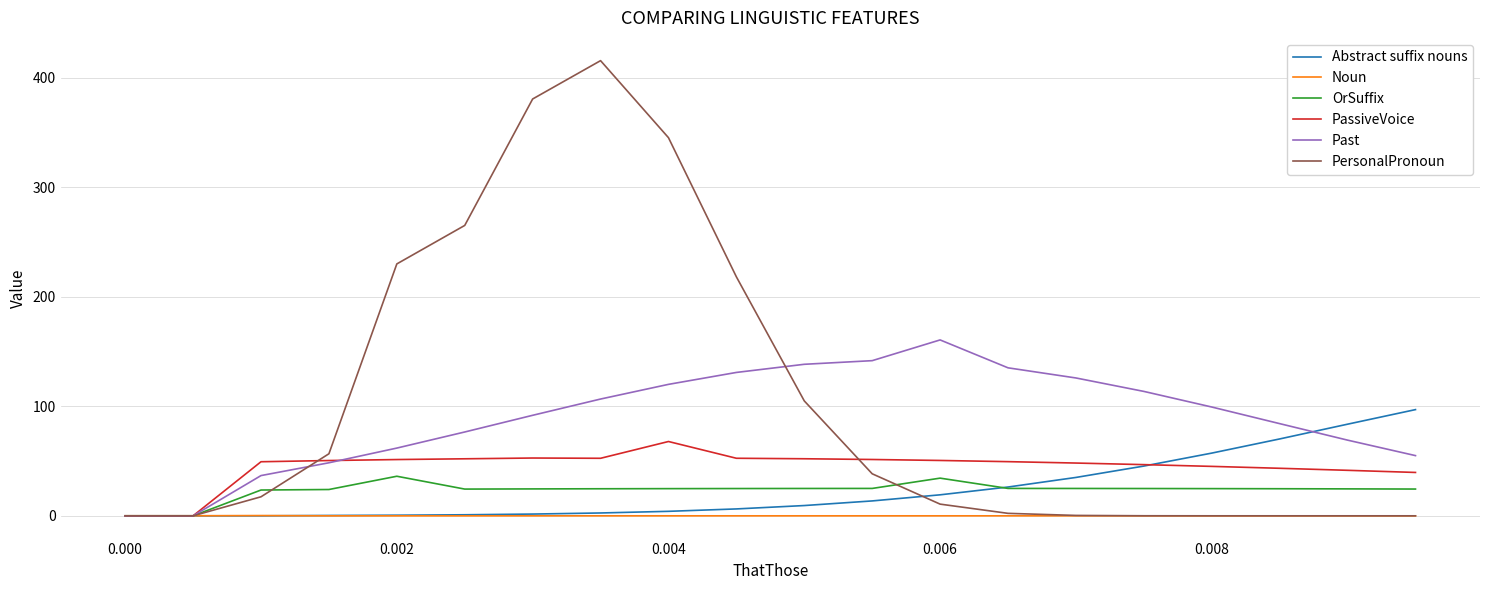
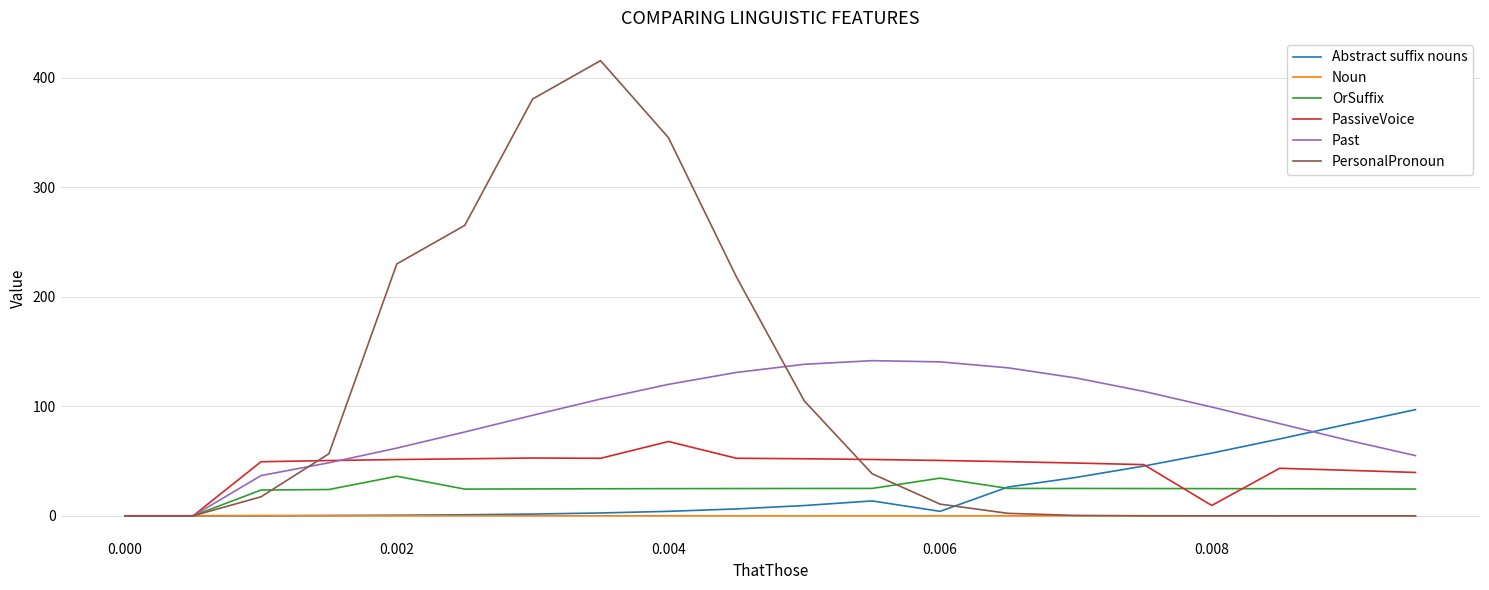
  {
    "Abstract suffix nouns": {
      "0.004": 4,
-     "0.006": 19,
+     "0.006": 4,
      "0.008": 57
    },
    "Noun": {
      "0.004": 0,
      "0.006": 0
    },
    "OrSuffix": {
      "0.002": 36,
      "0.004": 25,
      "0.006": 34,
      "0.008": 25
    },
    "PassiveVoice": {
      "0.002": 51,
      "0.004": 68,
      "0.006": 51,
-     "0.008": 45
+     "0.008": 9
    },
    "Past": {
      "0.002": 62,
      "0.004": 120,
-     "0.006": 161,
+     "0.006": 141,
      "0.008": 99
    },
    "PersonalPronoun": {
      "0.002": 230,
      "0.004": 345,
      "0.006": 11
    }
  }
